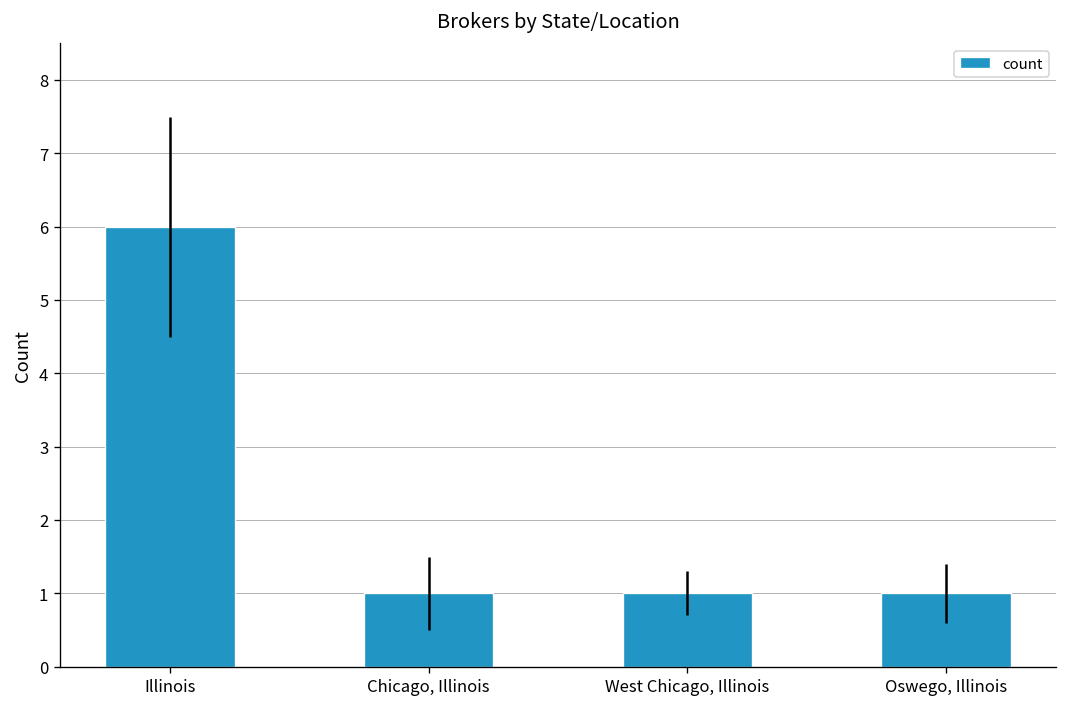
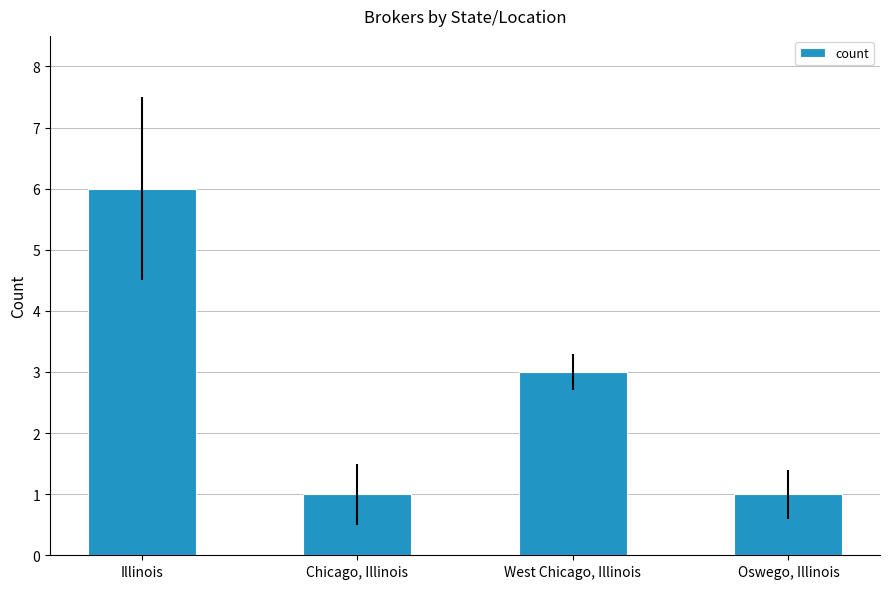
  {
    "Illinois": 6,
    "Chicago, Illinois": 1,
-   "West Chicago, Illinois": 1,
+   "West Chicago, Illinois": 3,
    "Oswego, Illinois": 1
  }
